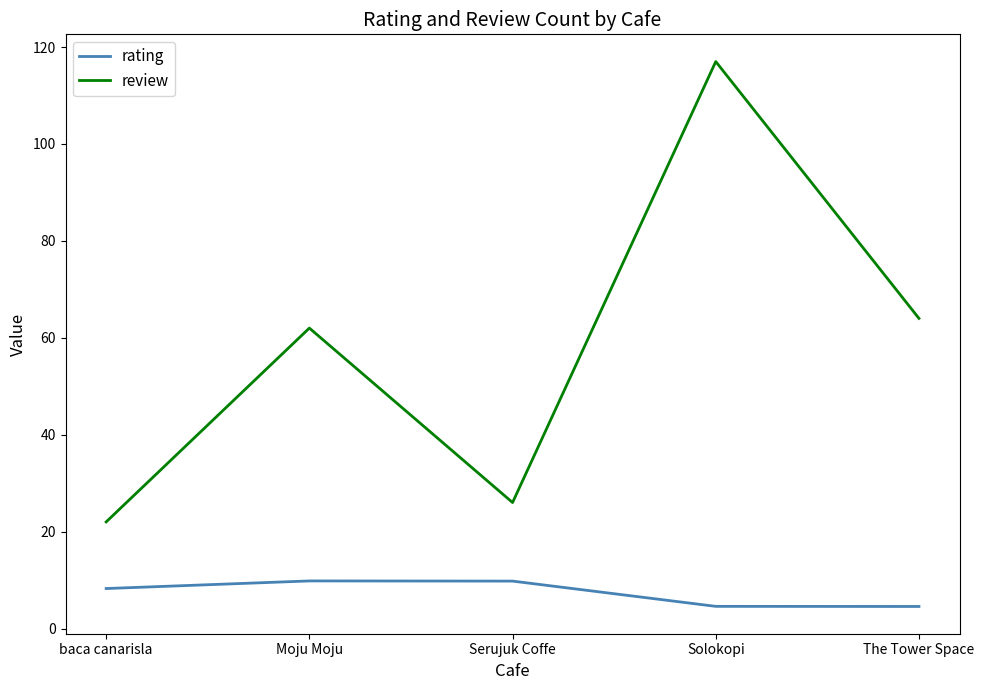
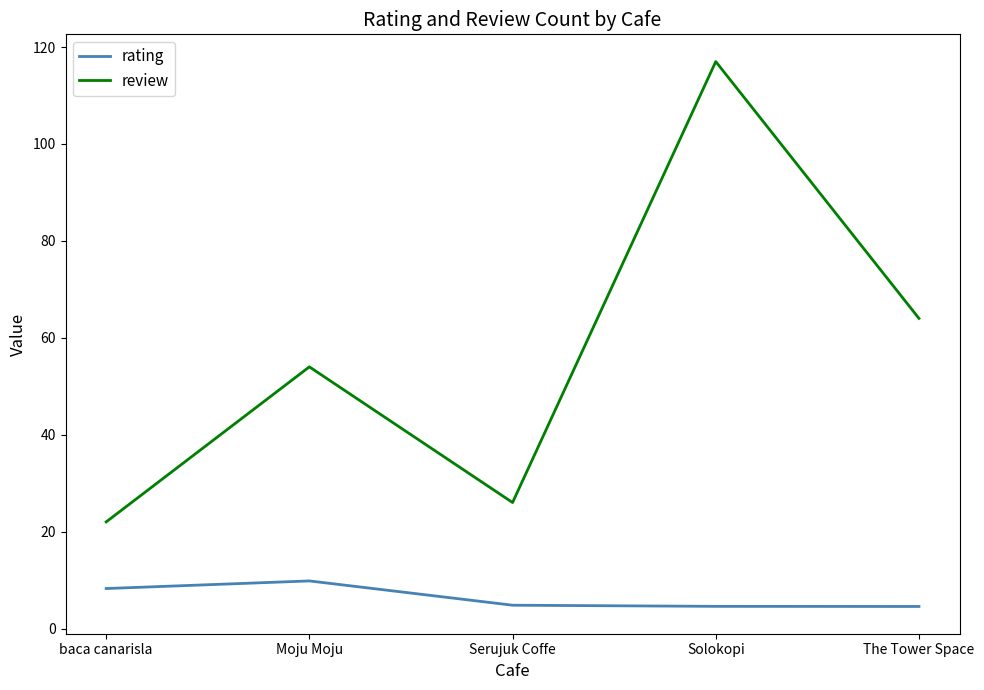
  {
    "rating": {
      "baca canarisla": 8,
      "Moju Moju": 10,
-     "Serujuk Coffe": 10,
+     "Serujuk Coffe": 5,
      "Solokopi": 5,
      "The Tower Space": 5
    },
    "review": {
      "baca canarisla": 22,
-     "Moju Moju": 62,
+     "Moju Moju": 54,
      "Serujuk Coffe": 26,
      "Solokopi": 117,
      "The Tower Space": 64
    }
  }
